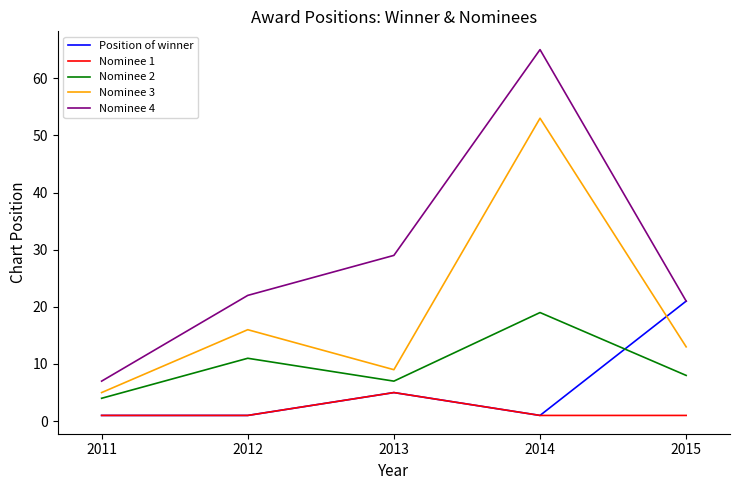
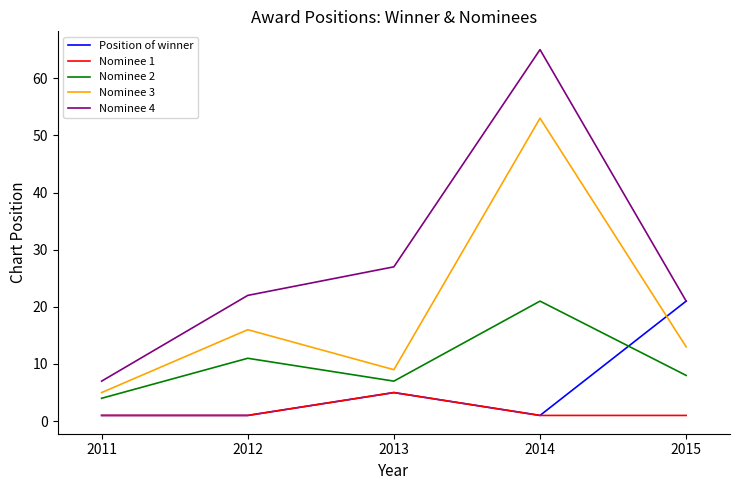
  {
    "Nominee 1": {
      "2015": 1
    },
    "Nominee 2": {
      "2011": 4,
      "2012": 11,
      "2013": 7,
-     "2014": 19,
+     "2014": 21,
      "2015": 8
    },
    "Nominee 3": {
      "2011": 5,
      "2012": 16,
      "2013": 9,
      "2014": 53,
      "2015": 13
    },
    "Nominee 4": {
      "2011": 7,
      "2012": 22,
-     "2013": 29,
+     "2013": 27,
      "2014": 65
    }
  }
